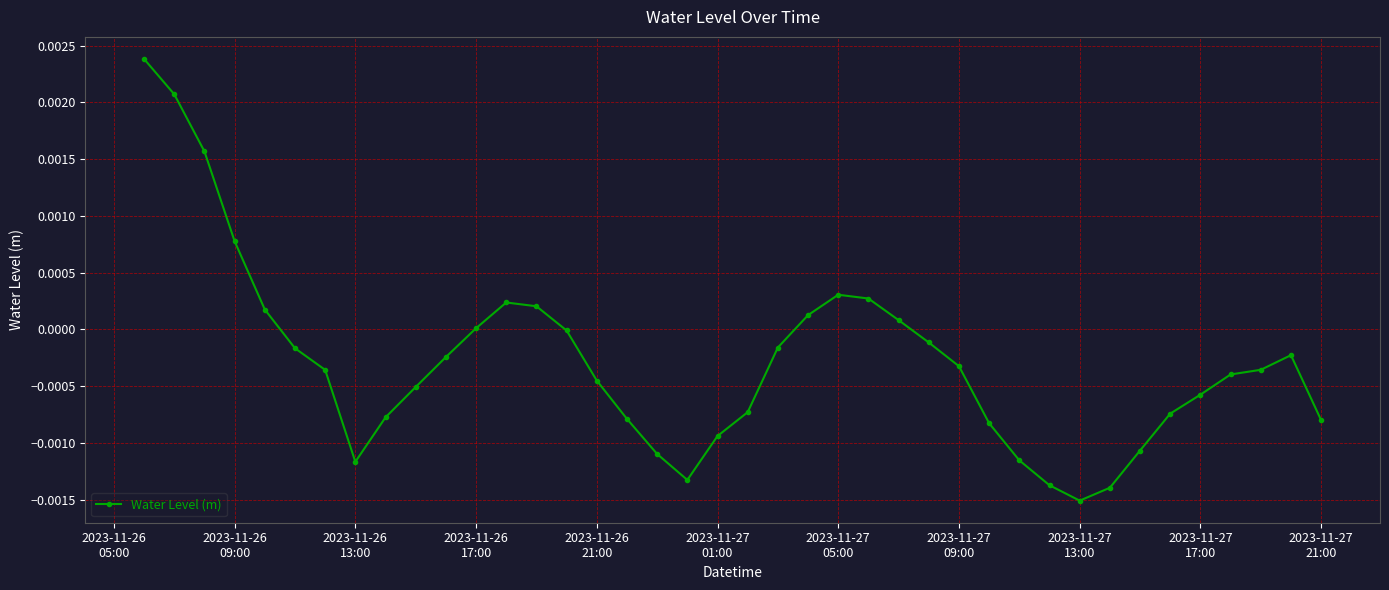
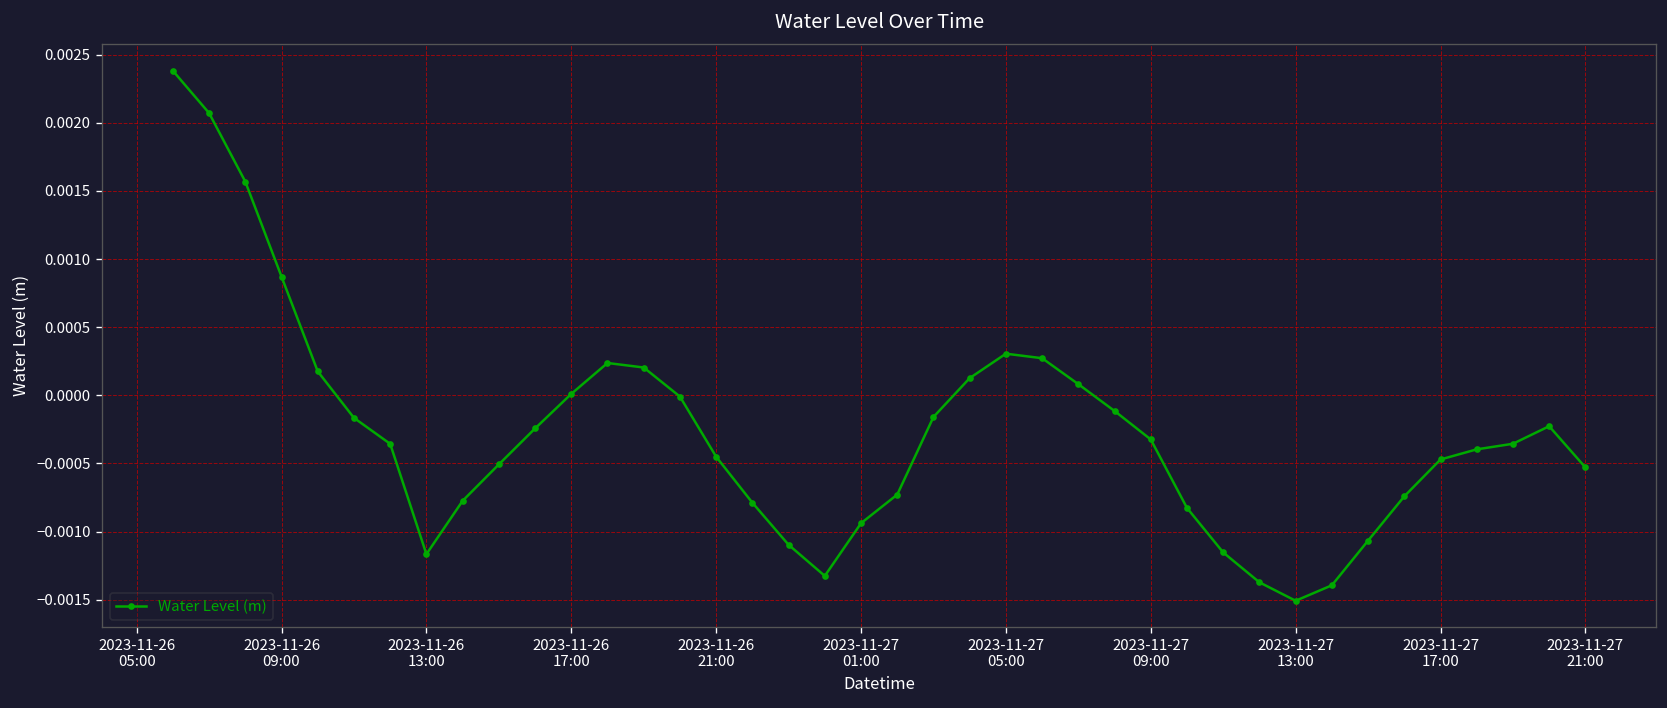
  {
-   "2023-11-26 09:00": 0.00078,
+   "2023-11-26 09:00": 0.00087,
    "2023-11-26 13:00": -0.00117,
    "2023-11-26 17:00": 0.00001,
    "2023-11-26 21:00": -0.00045,
    "2023-11-27 01:00": -0.00094,
    "2023-11-27 05:00": 0.00030,
    "2023-11-27 09:00": -0.00032,
    "2023-11-27 13:00": -0.00151,
-   "2023-11-27 17:00": -0.00058,
-   "2023-11-27 21:00": -0.00080
+   "2023-11-27 17:00": -0.00047,
+   "2023-11-27 21:00": -0.00053
  }
